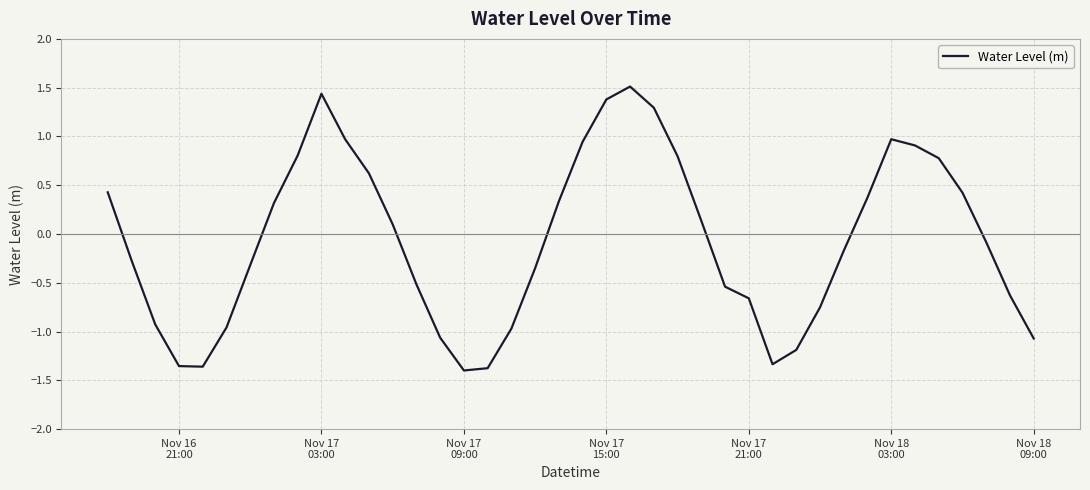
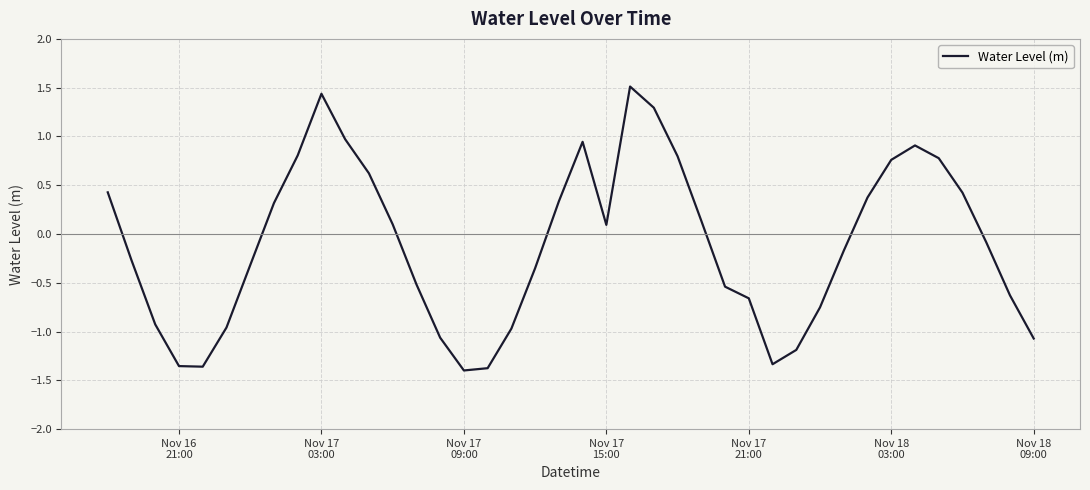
  {
    "Nov 16 21:00": -1.4,
    "Nov 17 03:00": 1.4,
    "Nov 17 09:00": -1.4,
-   "Nov 17 15:00": 1.4,
+   "Nov 17 15:00": 0.1,
    "Nov 17 21:00": -0.7,
-   "Nov 18 03:00": 1.0,
+   "Nov 18 03:00": 0.8,
    "Nov 18 09:00": -1.1
  }
